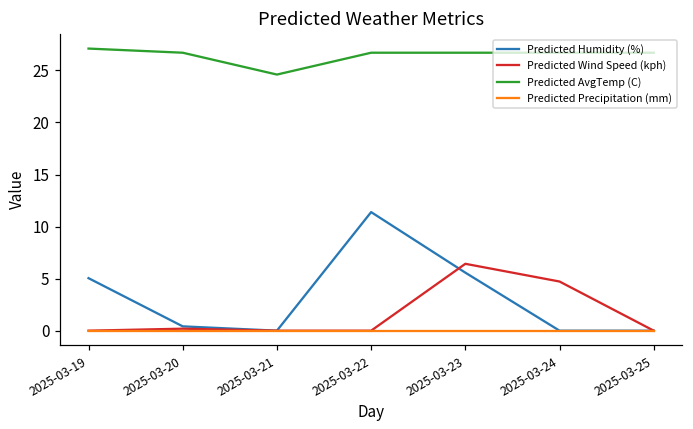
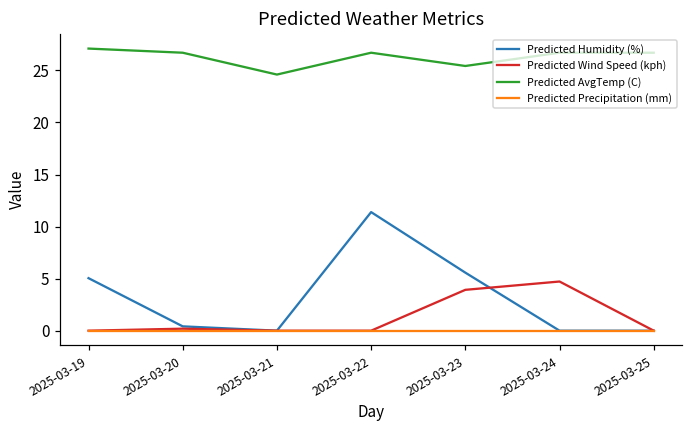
  {
    "Predicted Humidity (%)": {
      "2025-03-19": 5,
      "2025-03-22": 11,
      "2025-03-23": 6
    },
    "Predicted Wind Speed (kph)": {
-     "2025-03-23": 6,
+     "2025-03-23": 4,
      "2025-03-24": 5
    },
    "Predicted AvgTemp (C)": {
      "2025-03-19": 27,
      "2025-03-20": 27,
      "2025-03-21": 25,
      "2025-03-22": 27,
-     "2025-03-23": 27
+     "2025-03-23": 25
    },
    "Predicted Precipitation (mm)": {
      "2025-03-23": 0
    }
  }
